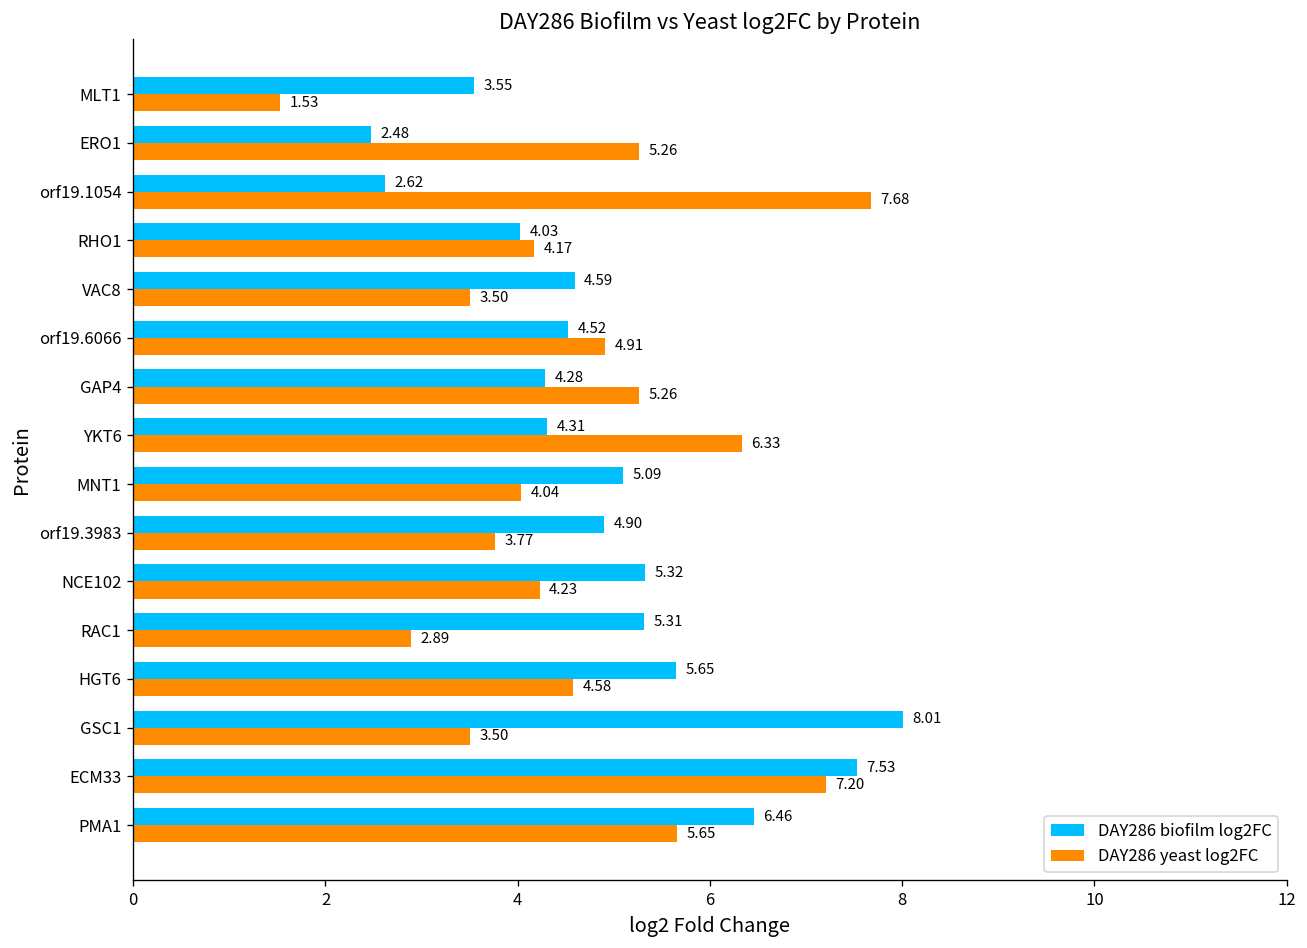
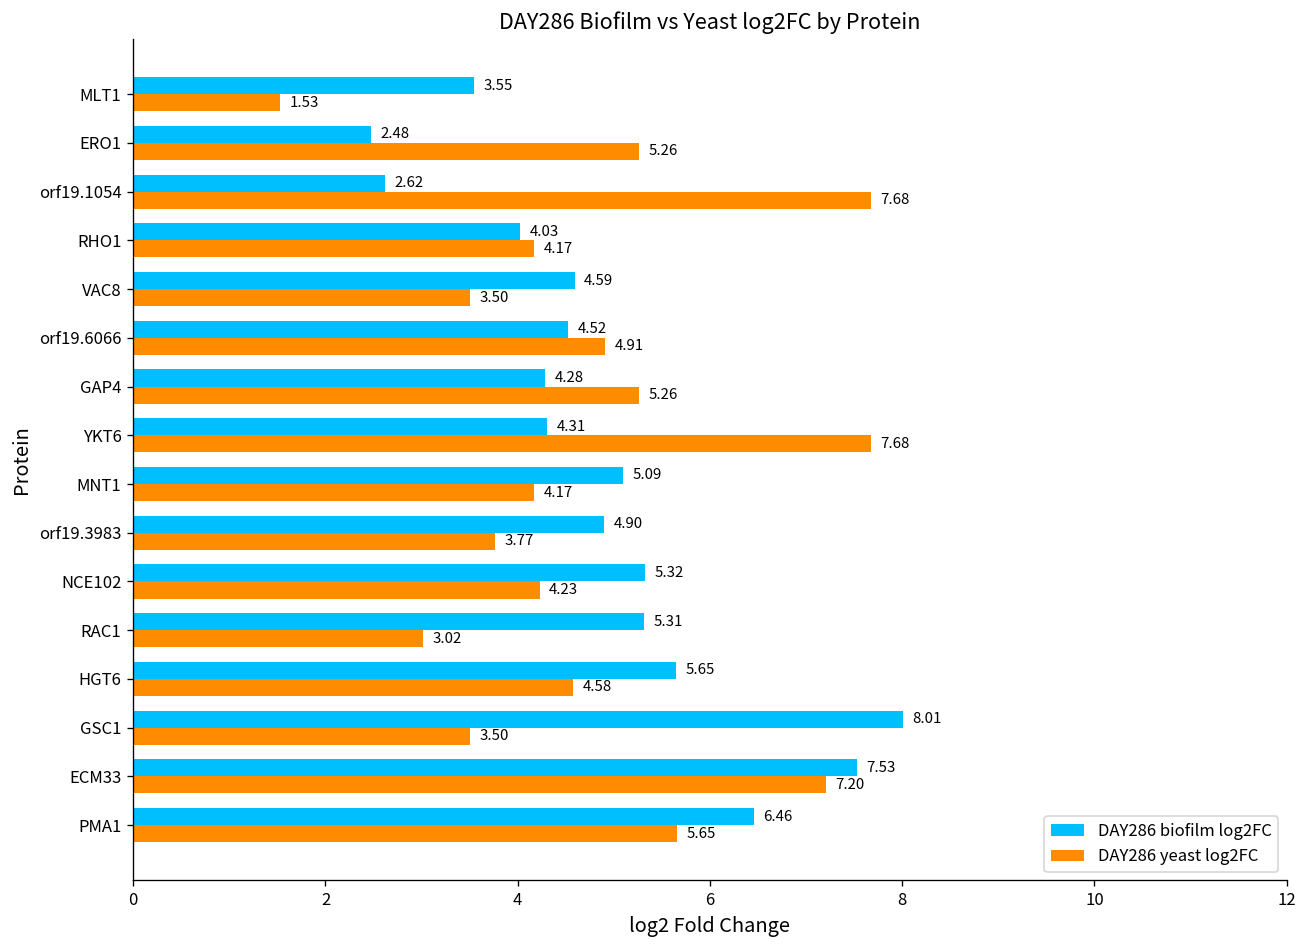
  {
    "DAY286 biofilm log2FC": {
      "MLT1": 3.55,
      "ERO1": 2.48,
      "orf19.1054": 2.62,
      "RHO1": 4.03,
      "VAC8": 4.59,
      "orf19.6066": 4.52,
      "GAP4": 4.28,
      "YKT6": 4.31,
      "MNT1": 5.09,
      "orf19.3983": 4.90,
      "NCE102": 5.32,
      "RAC1": 5.31,
      "HGT6": 5.65,
      "GSC1": 8.01,
      "ECM33": 7.53,
      "PMA1": 6.46
    },
    "DAY286 yeast log2FC": {
      "MLT1": 1.53,
      "ERO1": 5.26,
      "orf19.1054": 7.68,
      "RHO1": 4.17,
      "VAC8": 3.50,
      "orf19.6066": 4.91,
      "GAP4": 5.26,
-     "YKT6": 6.33,
-     "MNT1": 4.04,
+     "YKT6": 7.68,
+     "MNT1": 4.17,
      "orf19.3983": 3.77,
      "NCE102": 4.23,
-     "RAC1": 2.89,
+     "RAC1": 3.02,
      "HGT6": 4.58,
      "GSC1": 3.50,
      "ECM33": 7.20,
      "PMA1": 5.65
    }
  }
